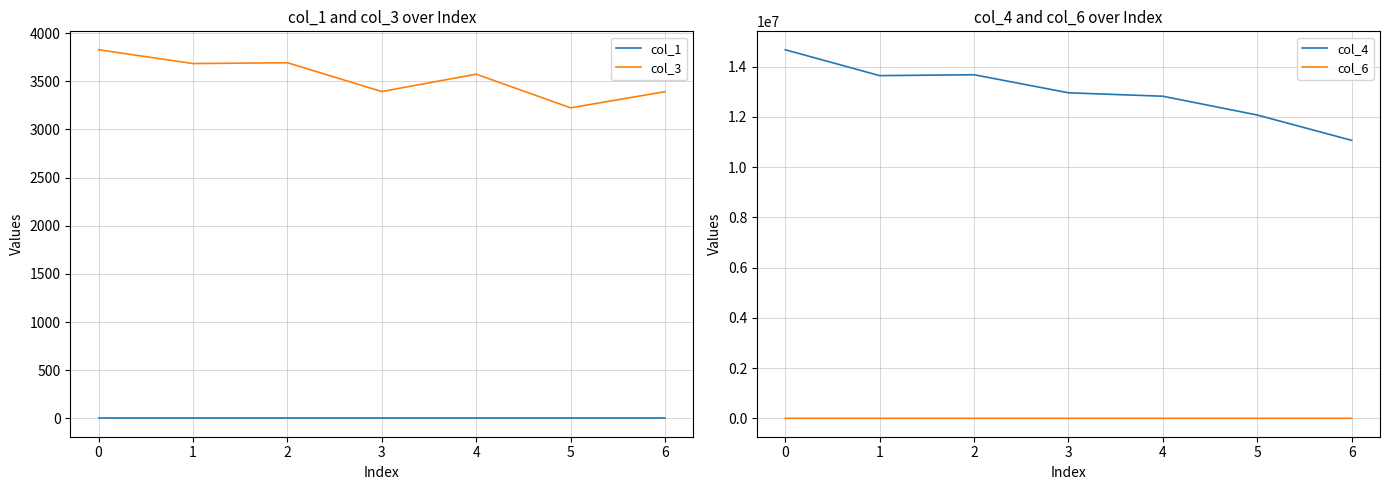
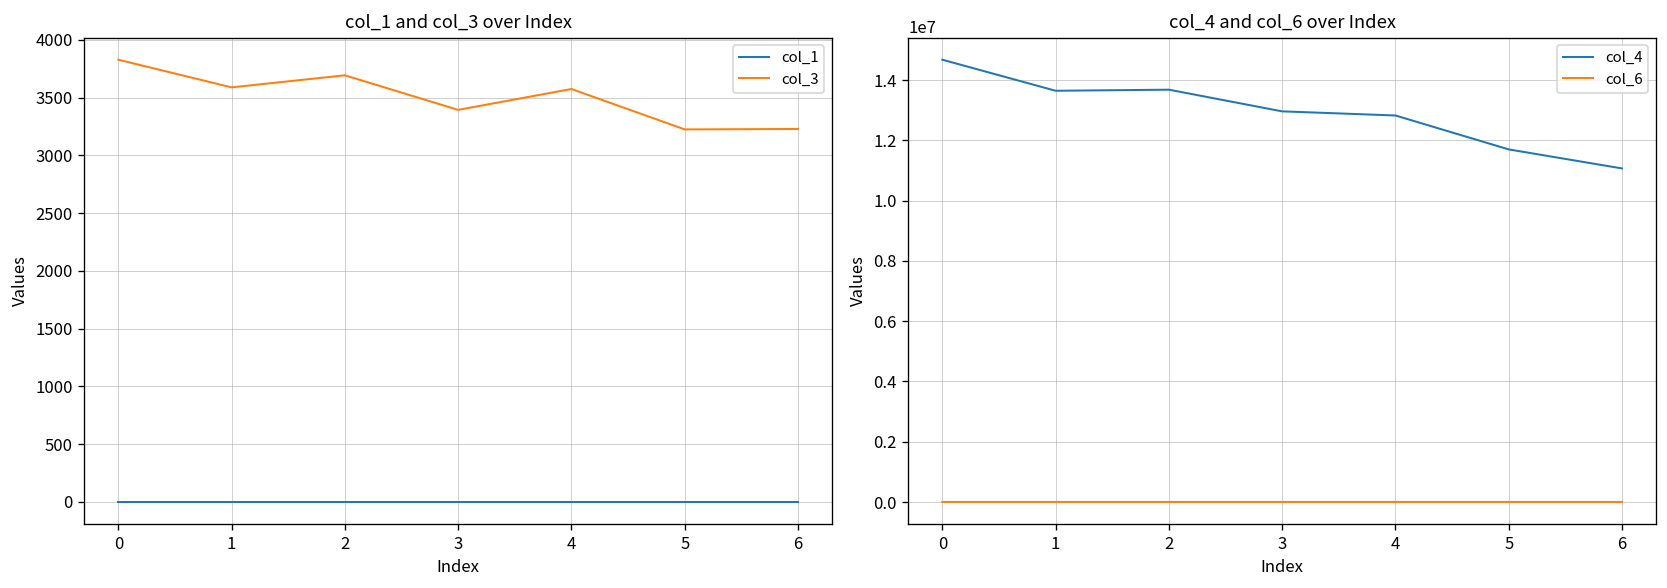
  {
    "col_1 and col_3 over Index": {
      "col_1": {
        "0": 0,
        "1": 0,
        "2": 0,
        "3": 0,
        "4": 0,
        "5": 0,
        "6": 0
      },
      "col_3": {
        "0": 3800,
-       "1": 3700,
+       "1": 3600,
        "2": 3700,
        "3": 3400,
        "4": 3600,
        "5": 3200,
-       "6": 3400
+       "6": 3200
      }
    },
    "col_4 and col_6 over Index": {
      "col_4": {
        "0": 14700000,
        "1": 13600000,
        "2": 13700000,
        "3": 13000000,
        "4": 12800000,
-       "5": 12100000,
+       "5": 11700000,
        "6": 11100000
      },
      "col_6": {
        "0": 0,
        "1": 0,
        "2": 0,
        "3": 0,
        "4": 0,
        "5": 0,
        "6": 0
      }
    }
  }
